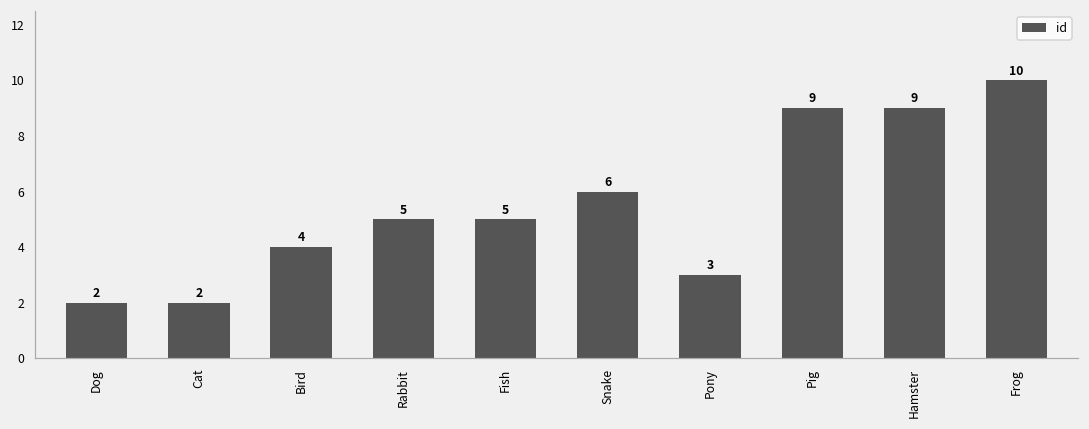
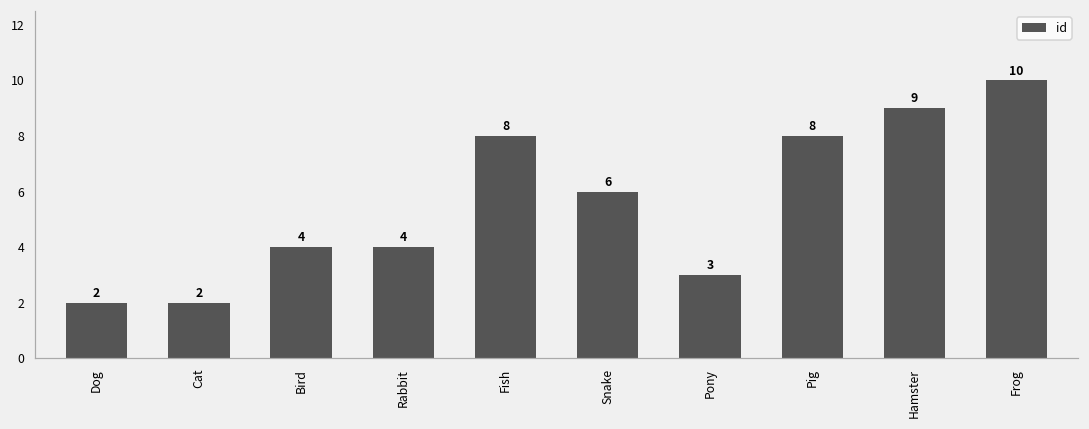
  {
    "Dog": 2,
    "Cat": 2,
    "Bird": 4,
-   "Rabbit": 5,
-   "Fish": 5,
+   "Rabbit": 4,
+   "Fish": 8,
    "Snake": 6,
    "Pony": 3,
-   "Pig": 9,
+   "Pig": 8,
    "Hamster": 9,
    "Frog": 10
  }
